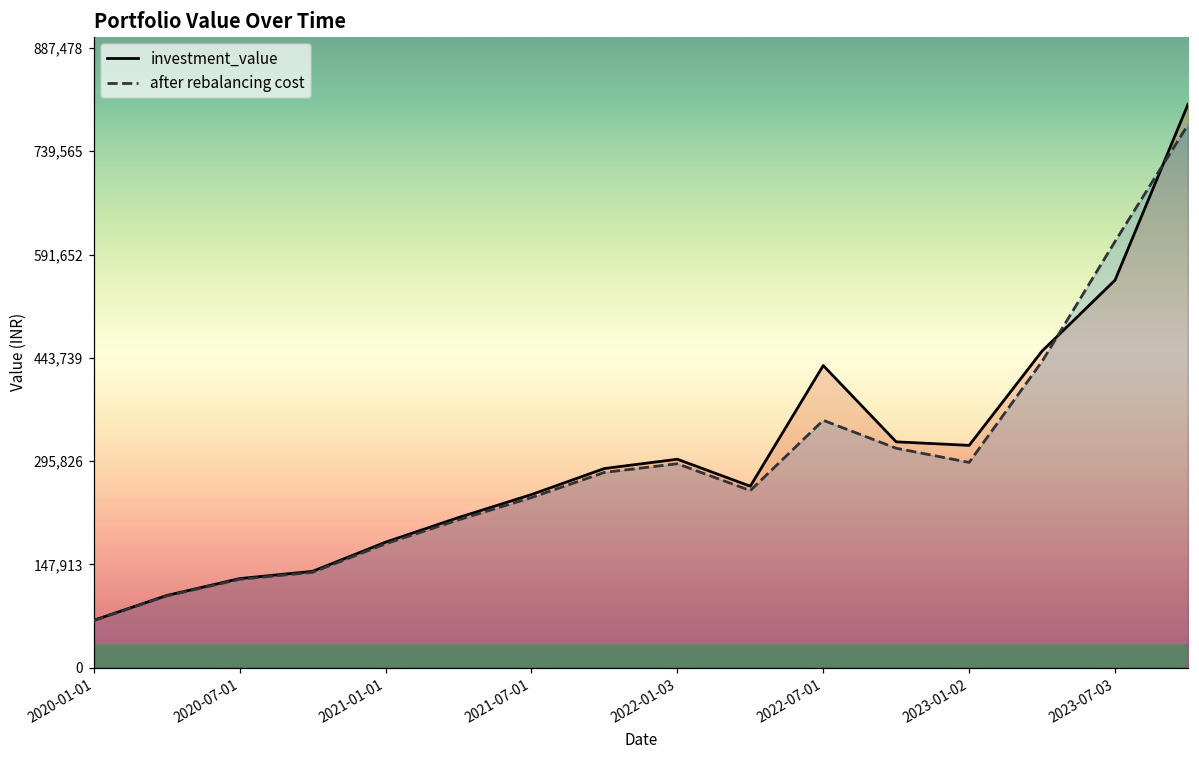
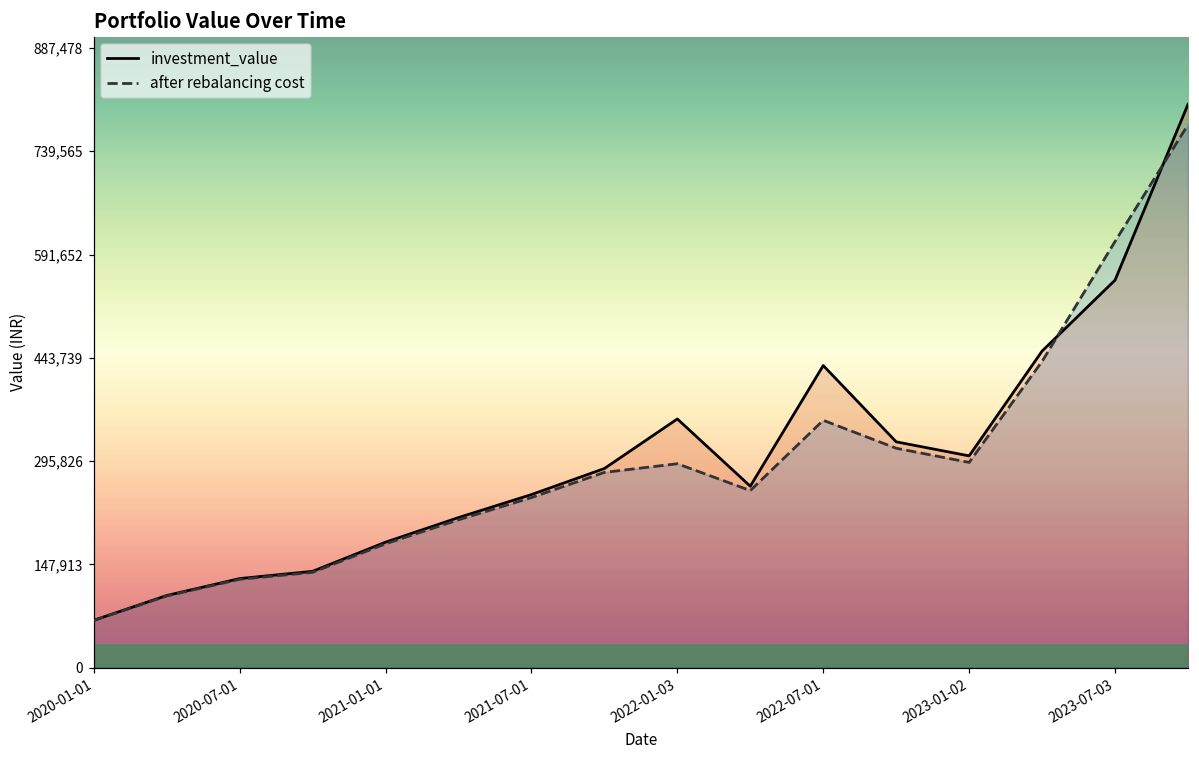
  {
    "investment_value": {
      "2021-07-01": "250,000",
-     "2022-01-03": "300,000",
+     "2022-01-03": "360,000",
      "2022-07-01": "430,000",
-     "2023-01-02": "320,000",
+     "2023-01-02": "300,000",
      "2023-07-03": "560,000"
    }
  }
